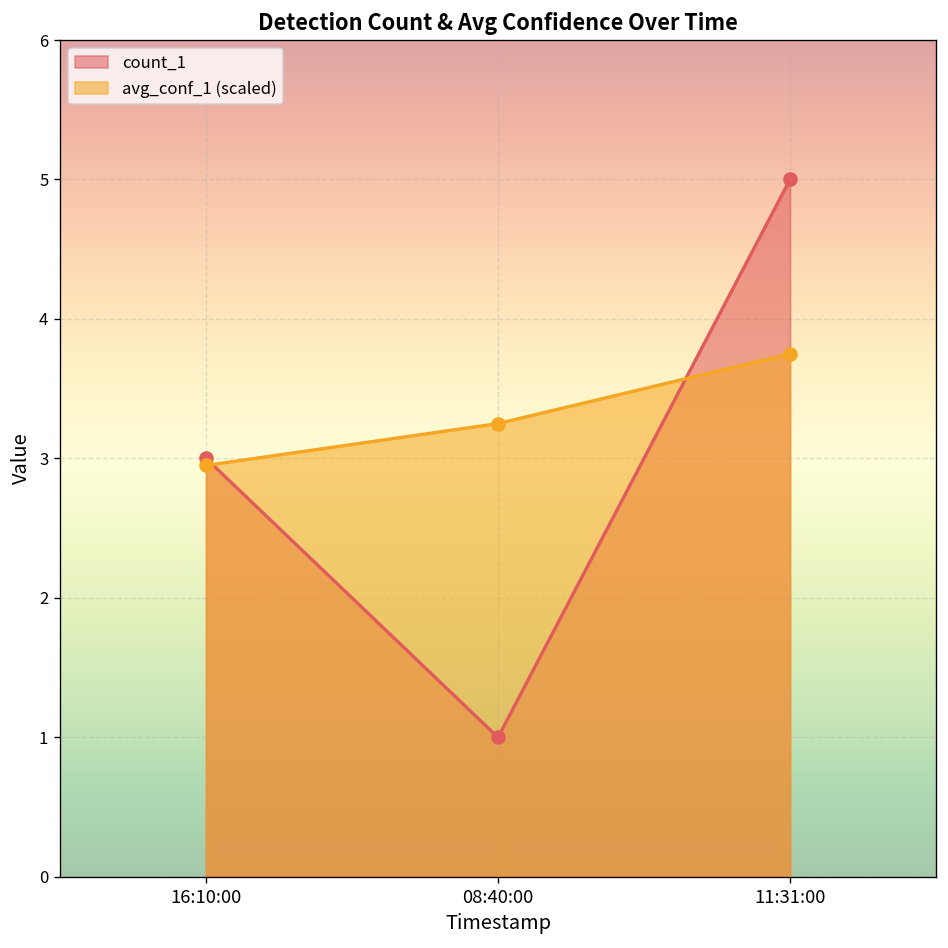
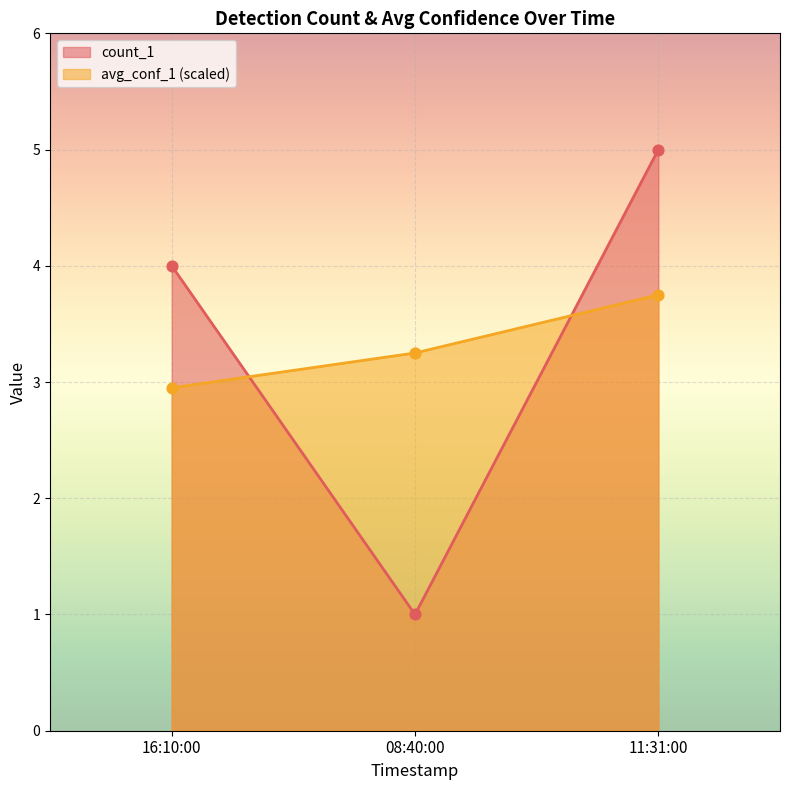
  {
    "count_1": {
-     "16:10:00": 3,
+     "16:10:00": 4,
      "08:40:00": 1,
      "11:31:00": 5
    },
    "avg_conf_1 (scaled)": {
      "16:10:00": 2.95,
      "08:40:00": 3.25,
      "11:31:00": 3.75
    }
  }
